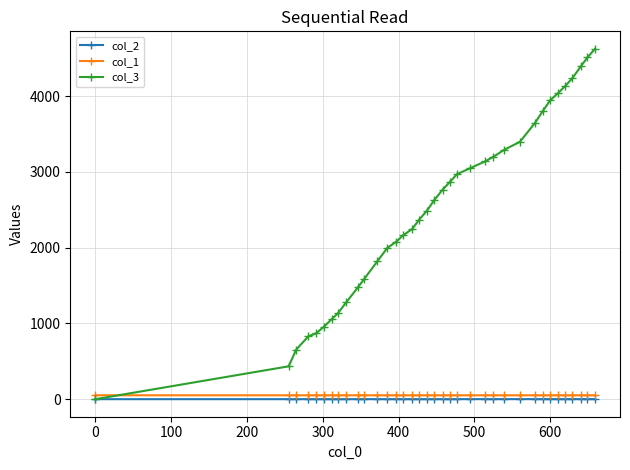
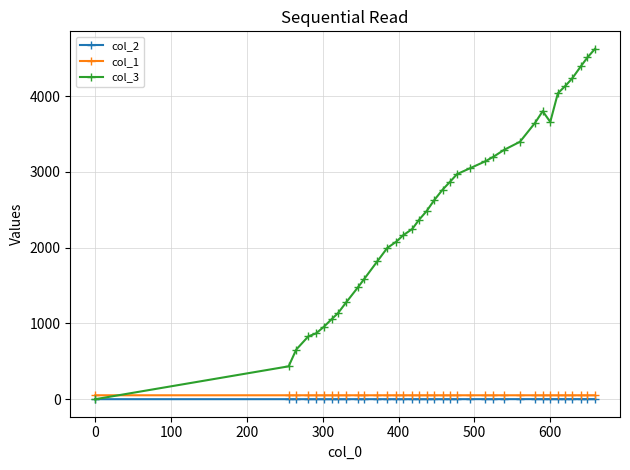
  {
    "col_2": {
      "600": 0
    },
    "col_1": {
      "0": 100,
      "600": 100
    },
    "col_3": {
-     "600": 3900
+     "600": 3700
    }
  }
